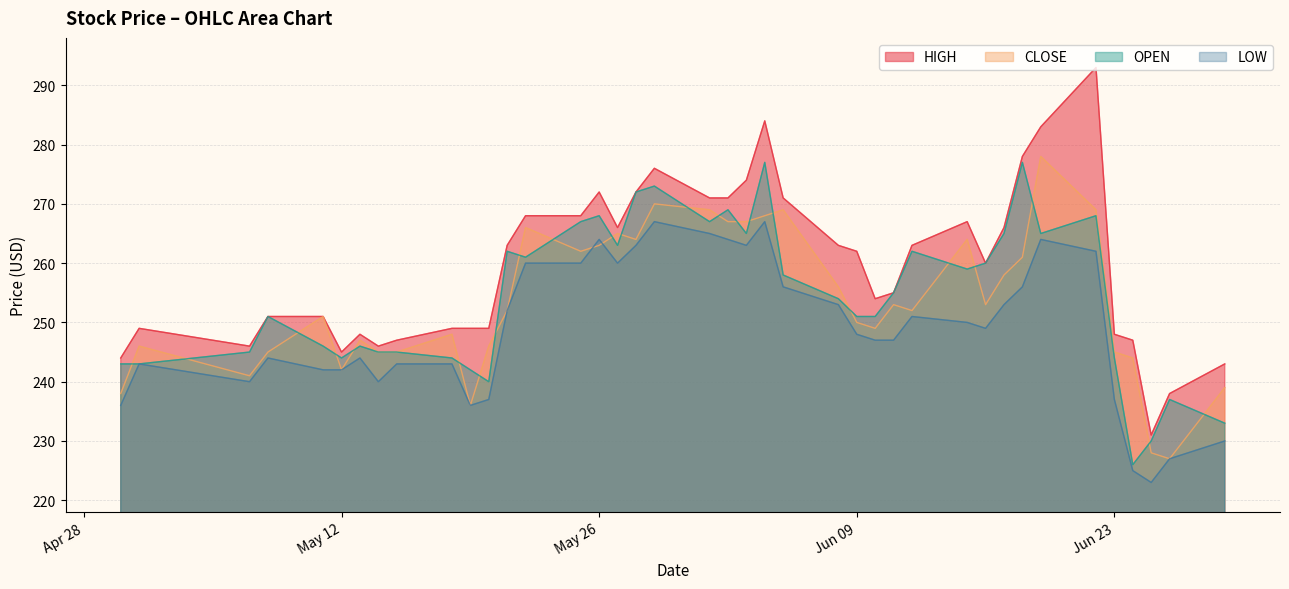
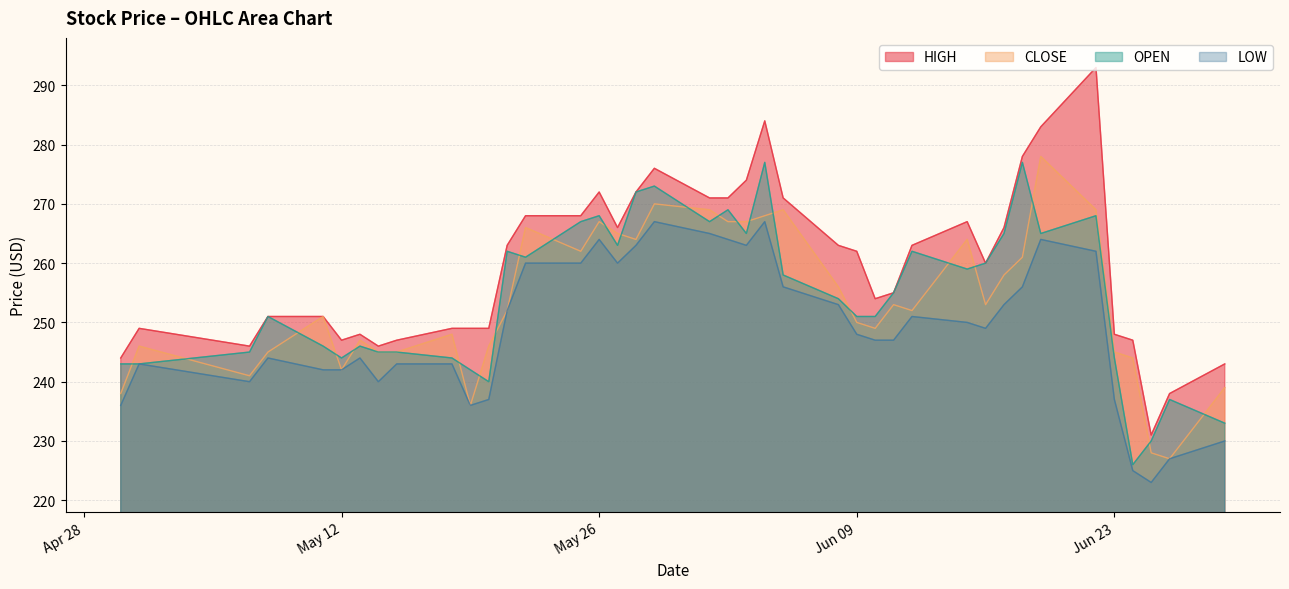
  {
    "HIGH": {
-     "May 12": 245,
+     "May 12": 247,
      "May 26": 272,
      "Jun 09": 262,
      "Jun 23": 248
    },
    "CLOSE": {
-     "May 26": 263,
+     "May 26": 267,
      "Jun 09": 250,
      "Jun 23": 245
    }
  }
